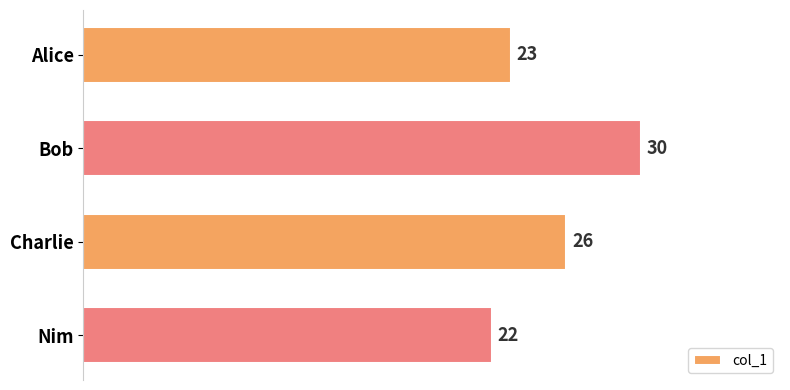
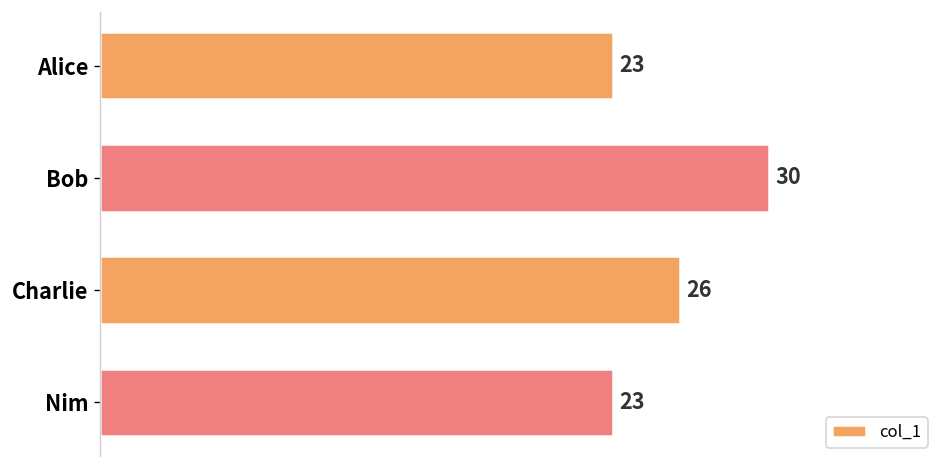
  {
    "Alice": 23,
    "Bob": 30,
    "Charlie": 26,
-   "Nim": 22
+   "Nim": 23
  }
